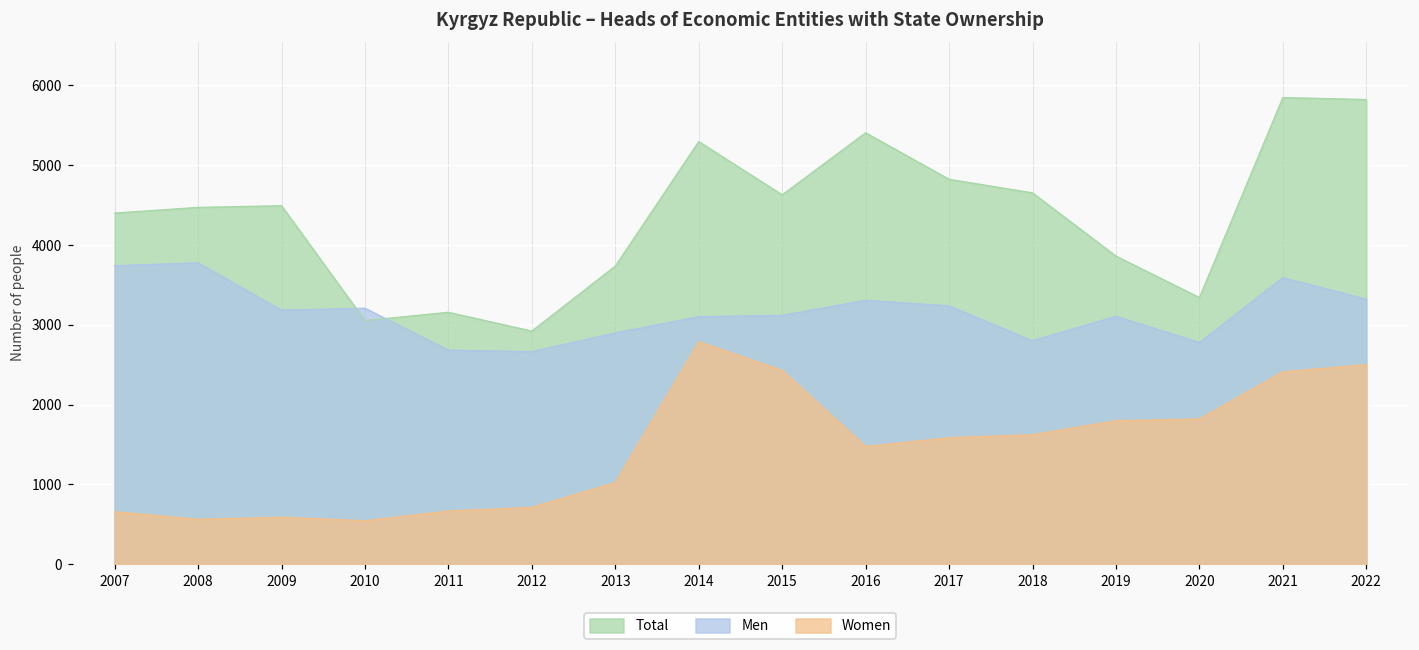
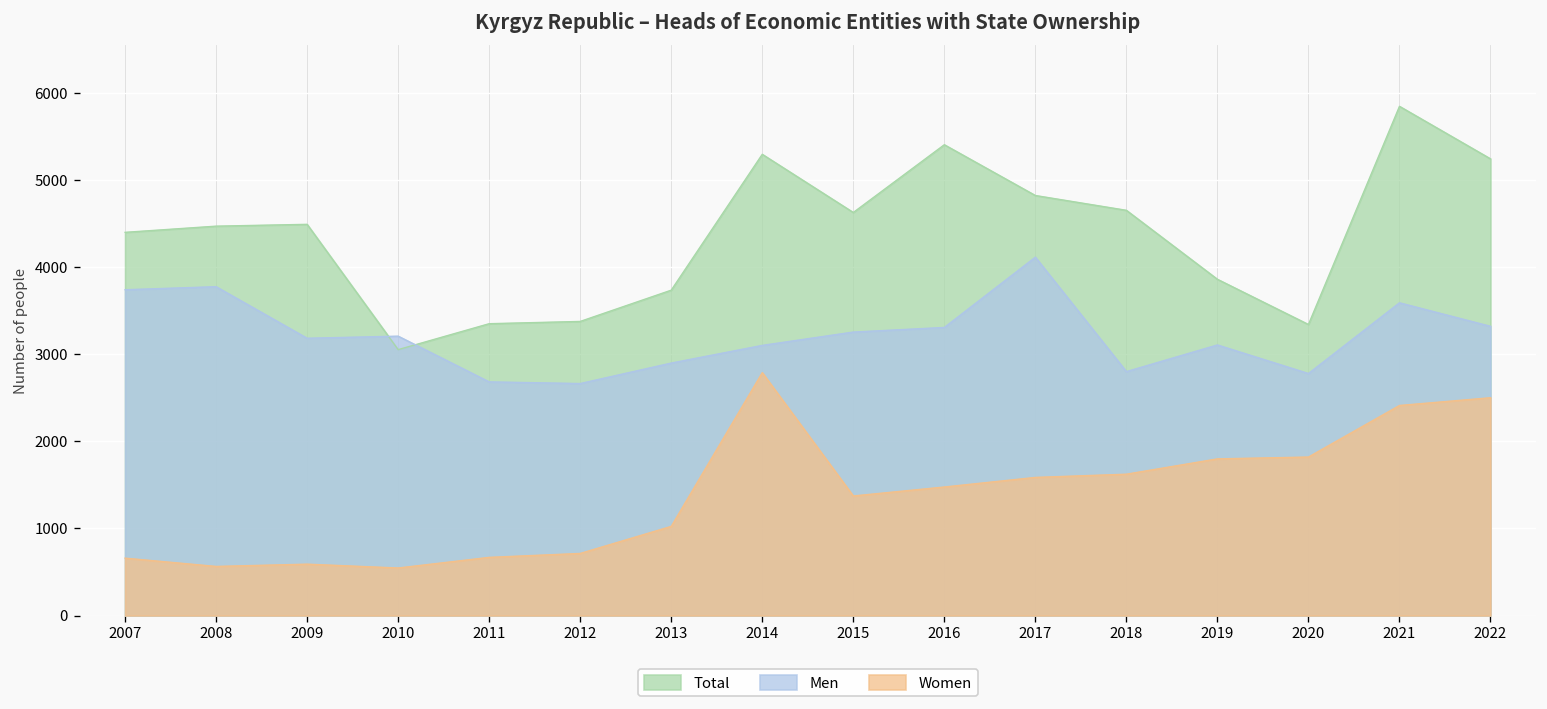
  {
    "Total": {
      "2007": 4400,
      "2008": 4500,
      "2009": 4500,
      "2010": 3100,
-     "2011": 3200,
-     "2012": 2900,
+     "2011": 3400,
+     "2012": 3400,
      "2013": 3700,
      "2014": 5300,
      "2015": 4600,
      "2016": 5400,
      "2017": 4800,
      "2018": 4700,
      "2019": 3900,
      "2020": 3300,
      "2021": 5800,
-     "2022": 5800
+     "2022": 5200
    },
    "Men": {
      "2007": 3700,
      "2008": 3800,
      "2009": 3200,
      "2010": 3200,
      "2011": 2700,
      "2012": 2700,
      "2013": 2900,
      "2014": 3100,
-     "2015": 3100,
+     "2015": 3300,
      "2016": 3300,
-     "2017": 3200,
+     "2017": 4100,
      "2018": 2800,
      "2019": 3100,
      "2020": 2800,
      "2021": 3600,
      "2022": 3300
    },
    "Women": {
      "2007": 700,
      "2008": 600,
      "2009": 600,
      "2010": 500,
      "2011": 700,
      "2012": 700,
      "2013": 1000,
      "2014": 2800,
-     "2015": 2400,
+     "2015": 1400,
      "2016": 1500,
      "2017": 1600,
      "2018": 1600,
      "2019": 1800,
      "2020": 1800,
      "2021": 2400,
      "2022": 2500
    }
  }
